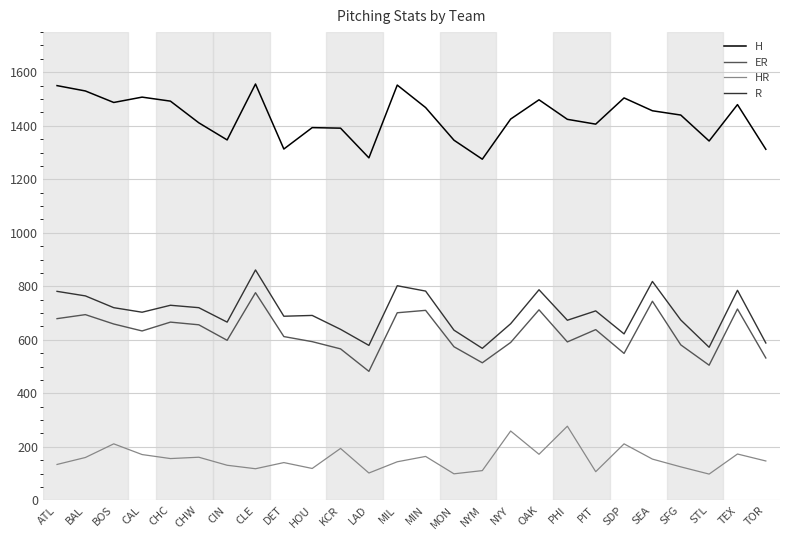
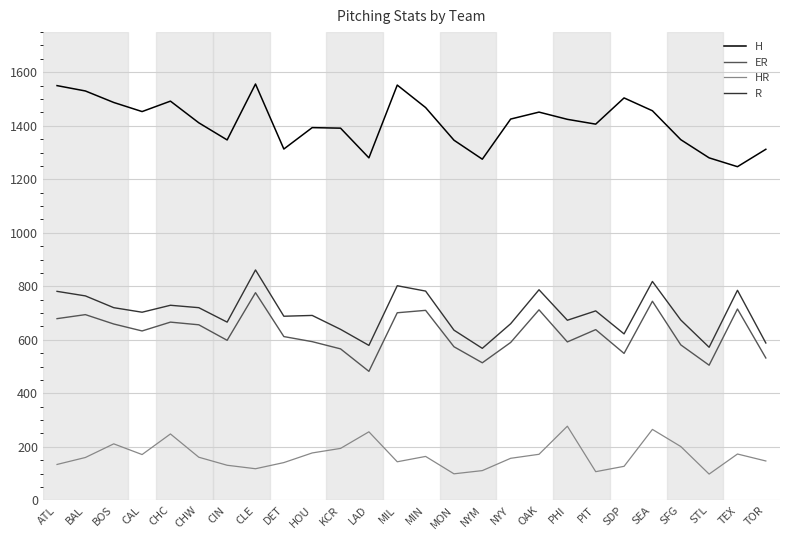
  {
    "H": {
      "ATL": 1550,
      "BAL": 1530,
      "BOS": 1490,
-     "CAL": 1510,
+     "CAL": 1450,
      "CHC": 1490,
      "CHW": 1410,
      "CIN": 1350,
      "CLE": 1560,
      "DET": 1310,
      "HOU": 1390,
      "KCR": 1390,
      "LAD": 1280,
      "MIL": 1550,
      "MIN": 1470,
      "MON": 1350,
      "NYM": 1280,
      "NYY": 1430,
-     "OAK": 1500,
+     "OAK": 1450,
      "PHI": 1420,
      "PIT": 1410,
      "SDP": 1500,
      "SEA": 1460,
-     "SFG": 1440,
-     "STL": 1340,
-     "TEX": 1480,
+     "SFG": 1350,
+     "STL": 1280,
+     "TEX": 1250,
      "TOR": 1310
    },
    "HR": {
      "ATL": 130,
      "BAL": 160,
      "BOS": 210,
      "CAL": 170,
-     "CHC": 160,
+     "CHC": 250,
      "CHW": 160,
      "CIN": 130,
      "CLE": 120,
      "DET": 140,
-     "HOU": 120,
+     "HOU": 180,
      "KCR": 190,
-     "LAD": 100,
+     "LAD": 260,
      "MIL": 140,
      "MIN": 160,
      "MON": 100,
      "NYM": 110,
-     "NYY": 260,
+     "NYY": 160,
      "OAK": 170,
      "PHI": 280,
      "PIT": 110,
-     "SDP": 210,
-     "SEA": 150,
-     "SFG": 130,
+     "SDP": 130,
+     "SEA": 270,
+     "SFG": 200,
      "STL": 100,
      "TEX": 170,
      "TOR": 150
    }
  }
